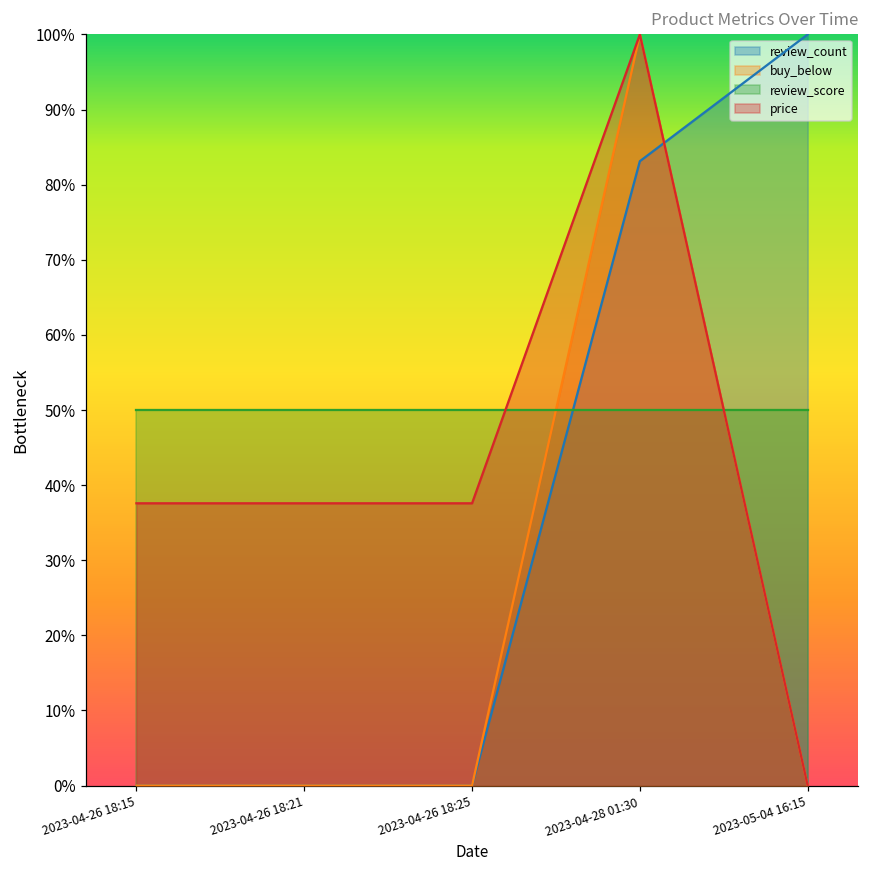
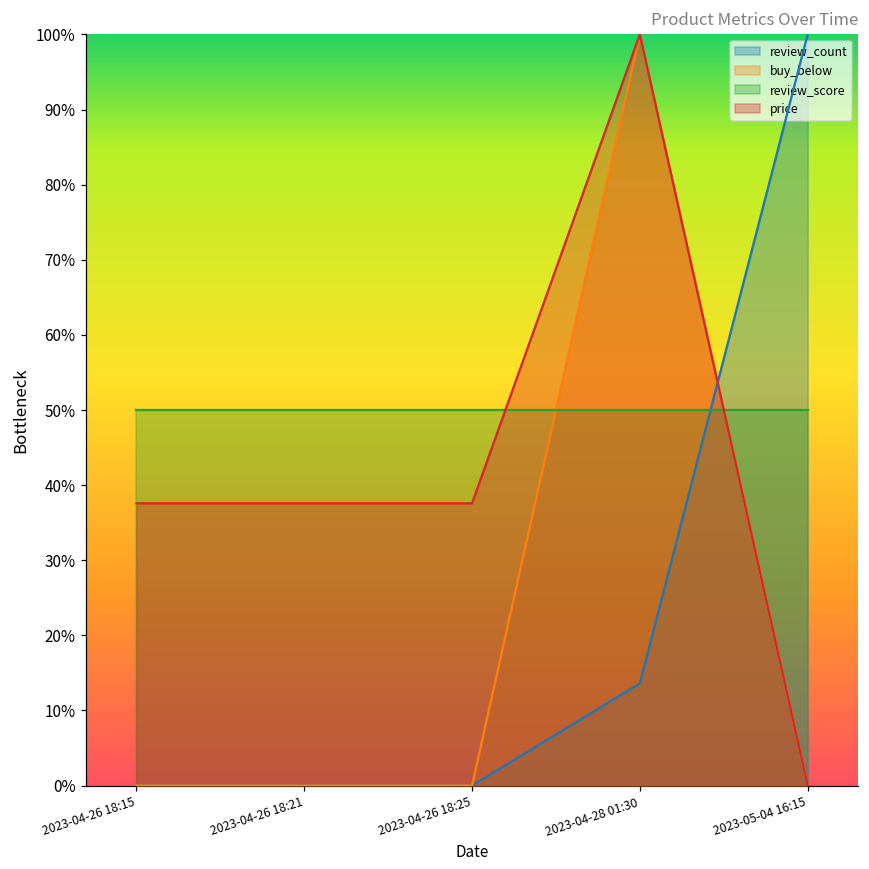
  {
    "review_count": {
-     "2023-04-28 01:30": "83%",
+     "2023-04-28 01:30": "14%",
      "2023-05-04 16:15": "100%"
    },
    "review_score": {
      "2023-04-26 18:15": "50%",
      "2023-04-26 18:21": "50%",
      "2023-04-26 18:25": "50%",
      "2023-04-28 01:30": "50%",
      "2023-05-04 16:15": "50%"
    }
  }
